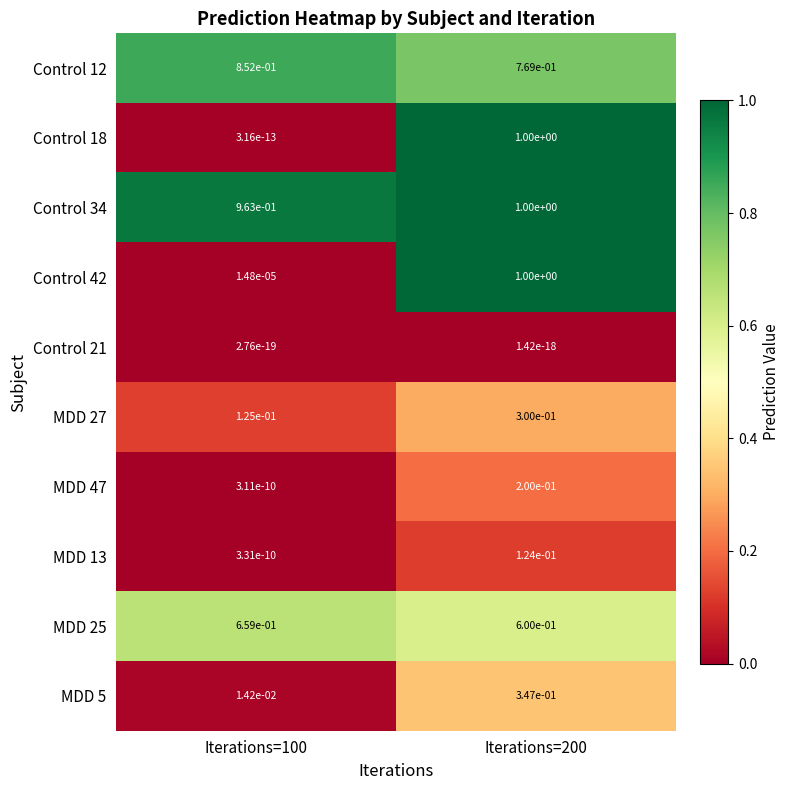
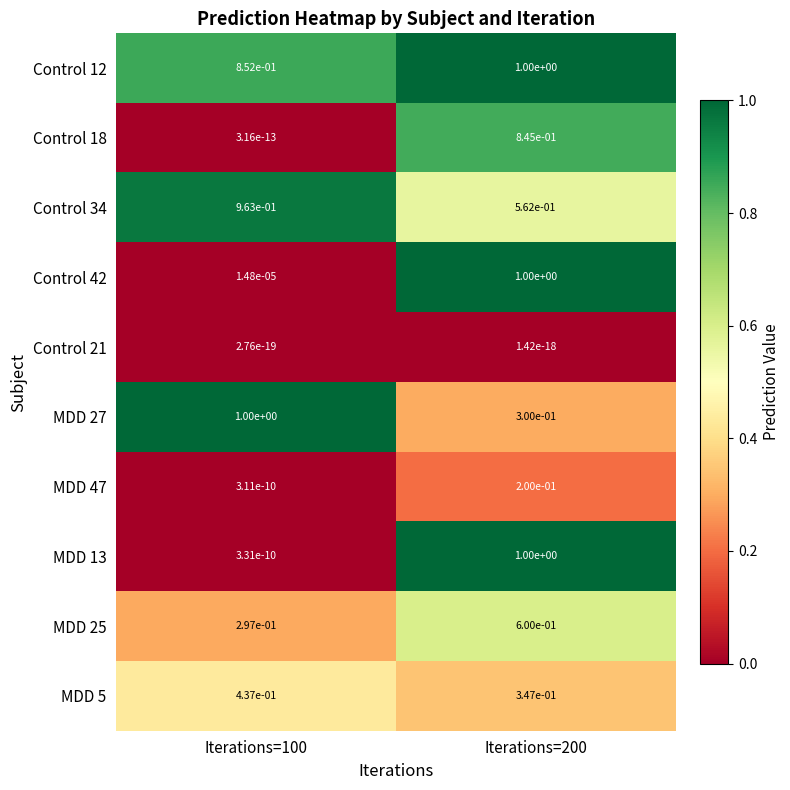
  {
    "Control 12": {
      "Iterations=100": "8.52e-01",
-     "Iterations=200": "7.69e-01"
+     "Iterations=200": "1.00e+00"
    },
    "Control 18": {
      "Iterations=100": "3.16e-13",
-     "Iterations=200": "1.00e+00"
+     "Iterations=200": "8.45e-01"
    },
    "Control 34": {
      "Iterations=100": "9.63e-01",
-     "Iterations=200": "1.00e+00"
+     "Iterations=200": "5.62e-01"
    },
    "Control 42": {
      "Iterations=100": "1.48e-05",
      "Iterations=200": "1.00e+00"
    },
    "Control 21": {
      "Iterations=100": "2.76e-19",
      "Iterations=200": "1.42e-18"
    },
    "MDD 27": {
-     "Iterations=100": "1.25e-01",
+     "Iterations=100": "1.00e+00",
      "Iterations=200": "3.00e-01"
    },
    "MDD 47": {
      "Iterations=100": "3.11e-10",
      "Iterations=200": "2.00e-01"
    },
    "MDD 13": {
      "Iterations=100": "3.31e-10",
-     "Iterations=200": "1.24e-01"
+     "Iterations=200": "1.00e+00"
    },
    "MDD 25": {
-     "Iterations=100": "6.59e-01",
+     "Iterations=100": "2.97e-01",
      "Iterations=200": "6.00e-01"
    },
    "MDD 5": {
-     "Iterations=100": "1.42e-02",
+     "Iterations=100": "4.37e-01",
      "Iterations=200": "3.47e-01"
    }
  }
